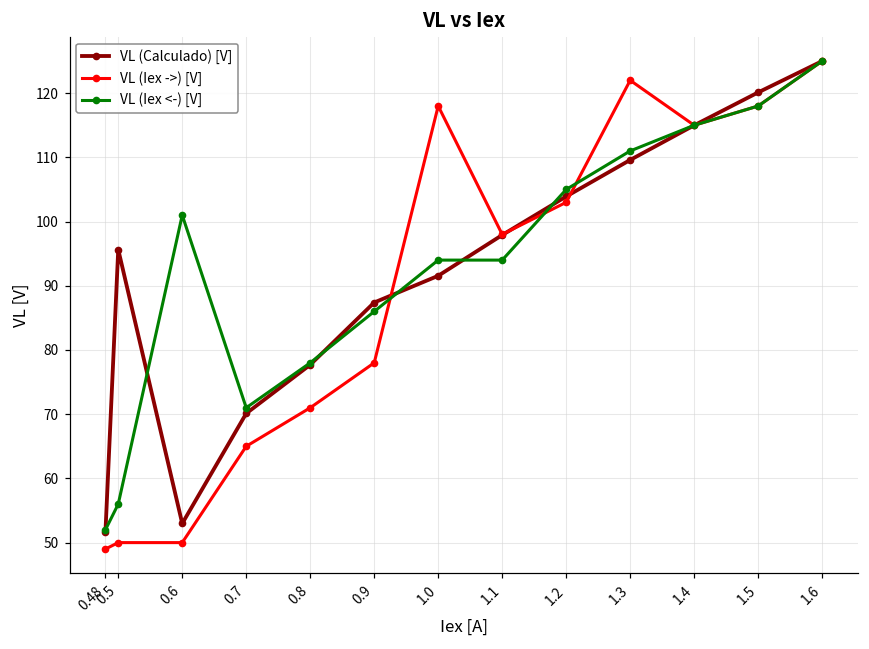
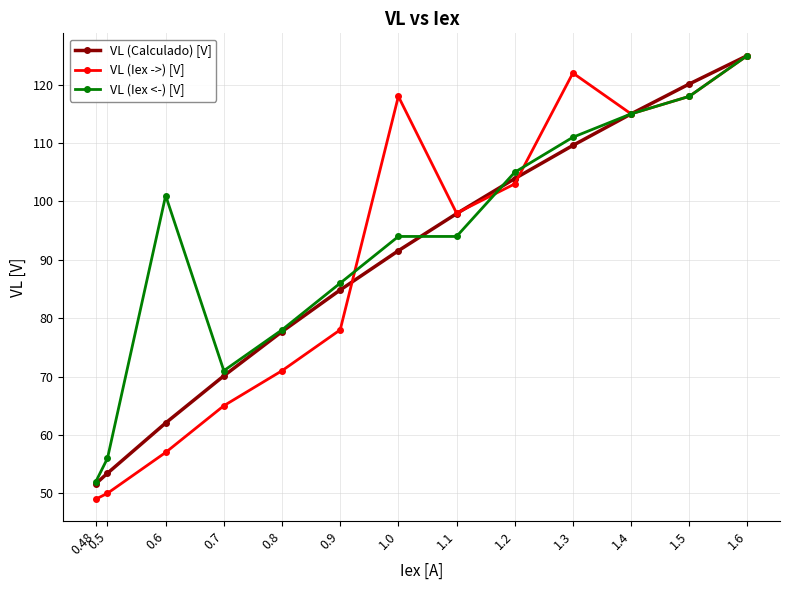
  {
    "VL (Calculado) [V]": {
-     "0.5": 96,
-     "0.6": 53,
+     "0.5": 53,
+     "0.6": 62,
      "0.7": 70,
-     "0.9": 87,
+     "0.9": 85,
      "1.0": 92,
      "1.2": 104,
      "1.3": 110,
      "1.5": 120
    },
    "VL (Iex ->) [V]": {
      "0.48": 49,
      "0.5": 50,
-     "0.6": 50,
+     "0.6": 57,
      "0.7": 65,
      "0.8": 71,
      "0.9": 78,
      "1.0": 118,
      "1.2": 103,
      "1.3": 122
    },
    "VL (Iex <-) [V]": {
      "0.5": 56,
      "0.6": 101,
      "0.7": 71,
      "0.9": 86,
      "1.0": 94,
      "1.1": 94,
      "1.2": 105,
      "1.3": 111
    }
  }
